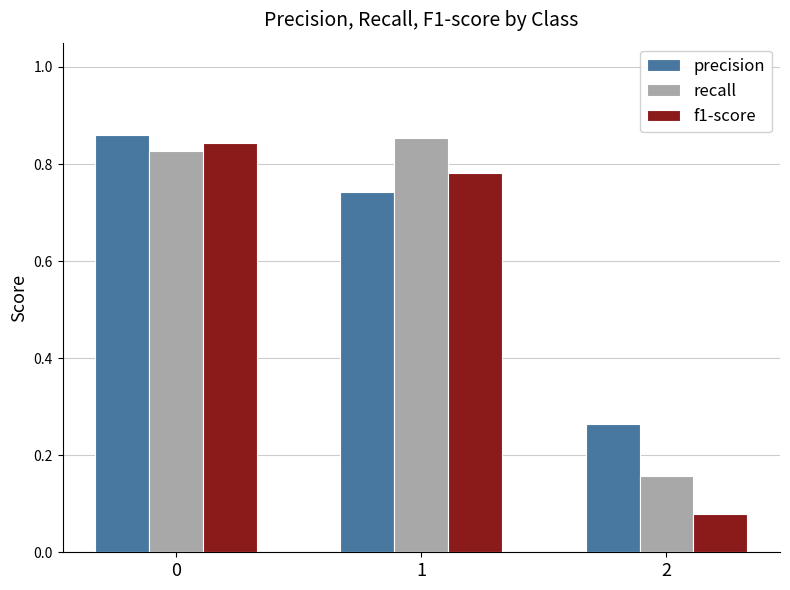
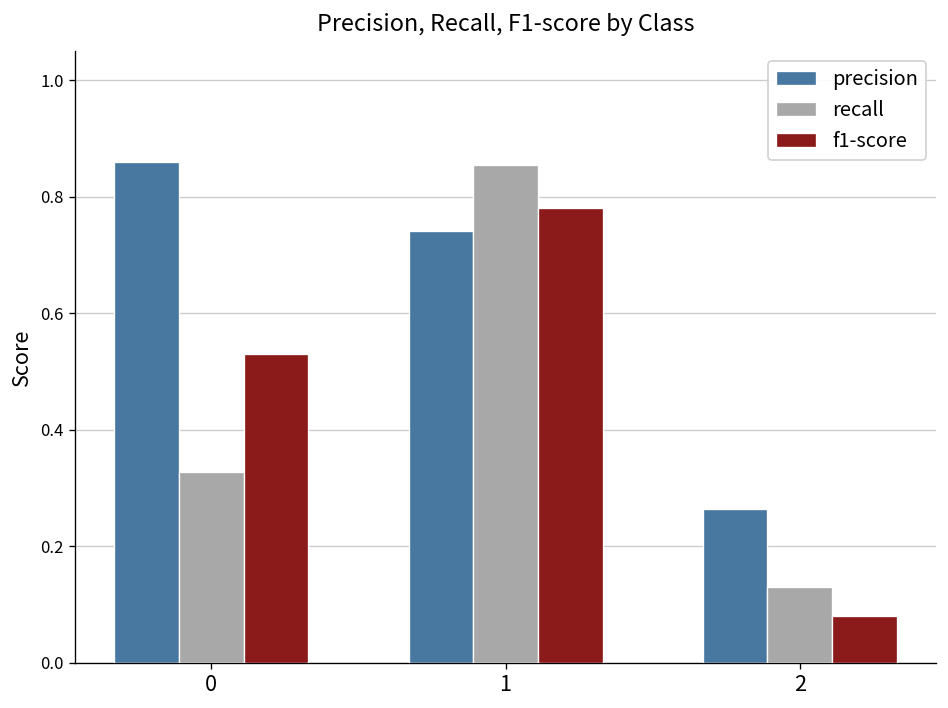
  {
    "precision": {
      "0": 0.86,
      "1": 0.74,
      "2": 0.26
    },
    "recall": {
-     "0": 0.83,
+     "0": 0.33,
      "1": 0.85,
-     "2": 0.16
+     "2": 0.13
    },
    "f1-score": {
-     "0": 0.84,
+     "0": 0.53,
      "1": 0.78,
      "2": 0.08
    }
  }
